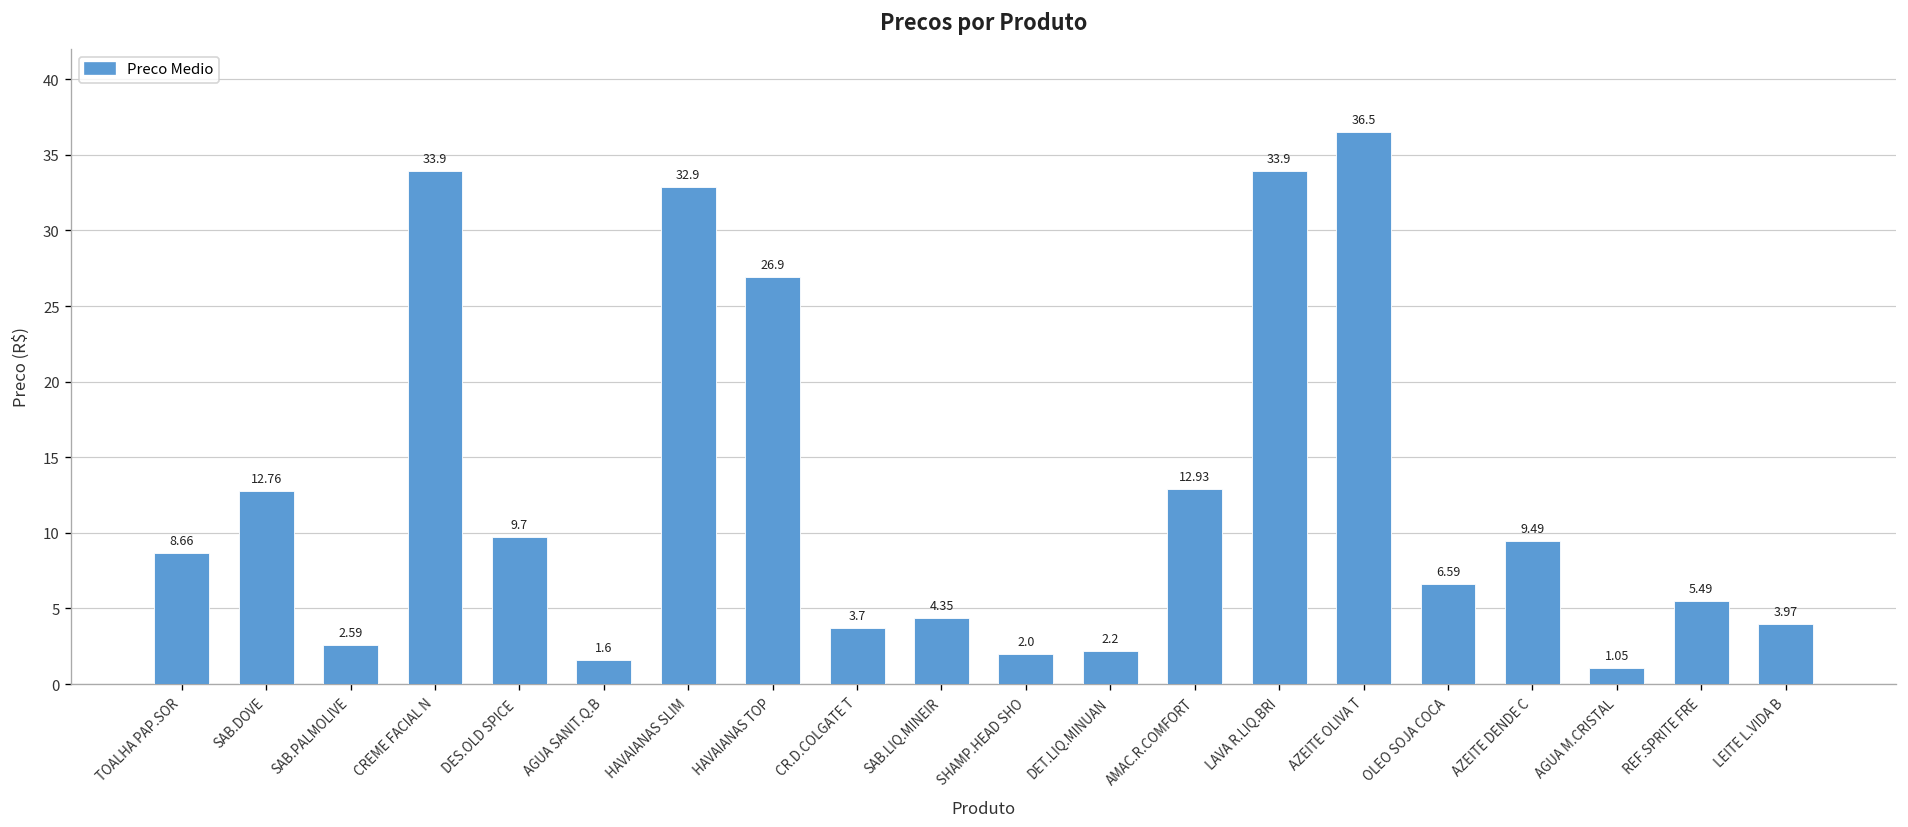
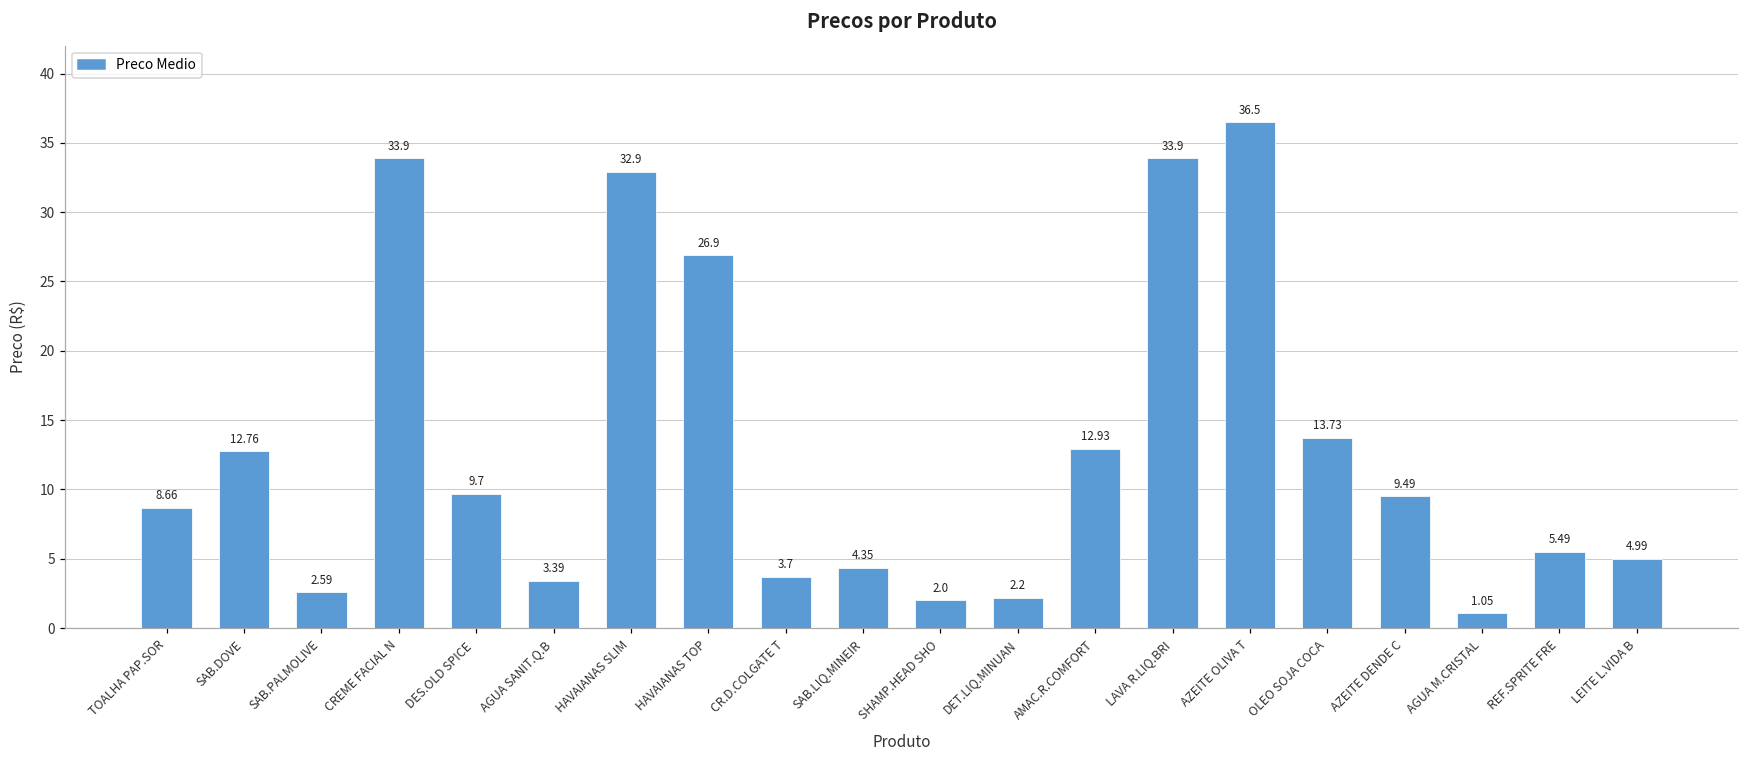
  {
    "TOALHA PAP.SOR": 8.66,
    "SAB.DOVE": 12.76,
    "SAB.PALMOLIVE": 2.59,
    "CREME FACIAL N": 33.9,
    "DES.OLD SPICE": 9.7,
-   "AGUA SANIT.Q.B": 1.6,
+   "AGUA SANIT.Q.B": 3.39,
    "HAVAIANAS SLIM": 32.9,
    "HAVAIANAS TOP": 26.9,
    "CR.D.COLGATE T": 3.7,
    "SAB.LIQ.MINEIR": 4.35,
    "SHAMP.HEAD SHO": 2.0,
    "DET.LIQ.MINUAN": 2.2,
    "AMAC.R.COMFORT": 12.93,
    "LAVA R.LIQ.BRI": 33.9,
    "AZEITE OLIVA T": 36.5,
-   "OLEO SOJA COCA": 6.59,
+   "OLEO SOJA COCA": 13.73,
    "AZEITE DENDE C": 9.49,
    "AGUA M.CRISTAL": 1.05,
    "REF.SPRITE FRE": 5.49,
-   "LEITE L.VIDA B": 3.97
+   "LEITE L.VIDA B": 4.99
  }
